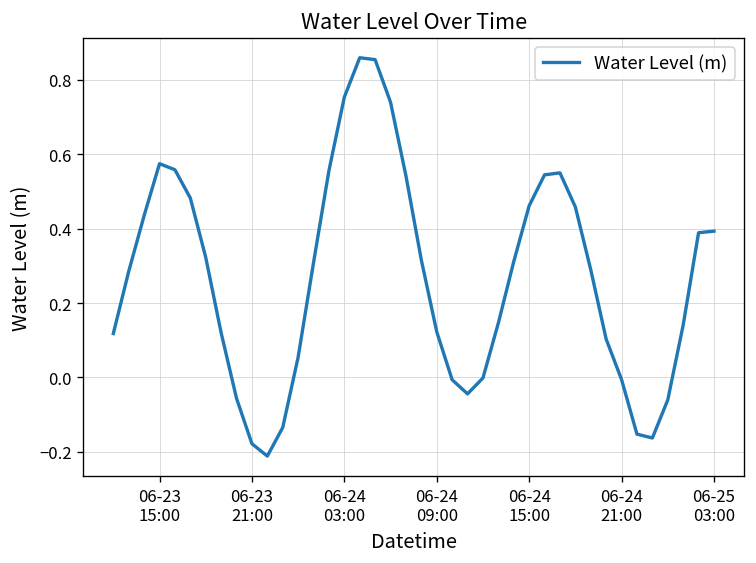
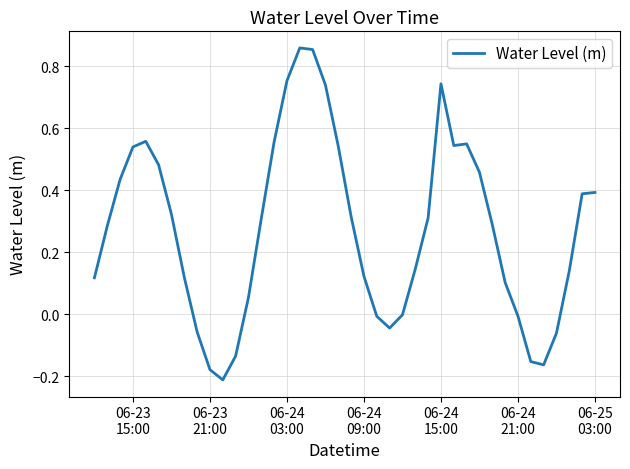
  {
-   "06-23 15:00": 0.57,
+   "06-23 15:00": 0.54,
    "06-23 21:00": -0.18,
    "06-24 03:00": 0.75,
    "06-24 09:00": 0.12,
-   "06-24 15:00": 0.46,
+   "06-24 15:00": 0.74,
    "06-24 21:00": -0.01,
    "06-25 03:00": 0.39
  }
